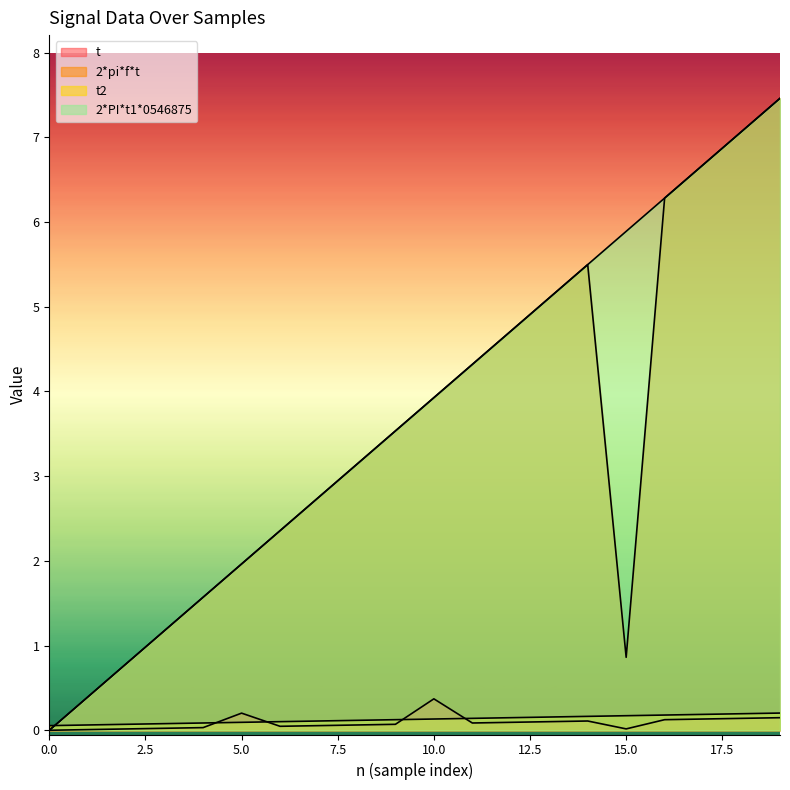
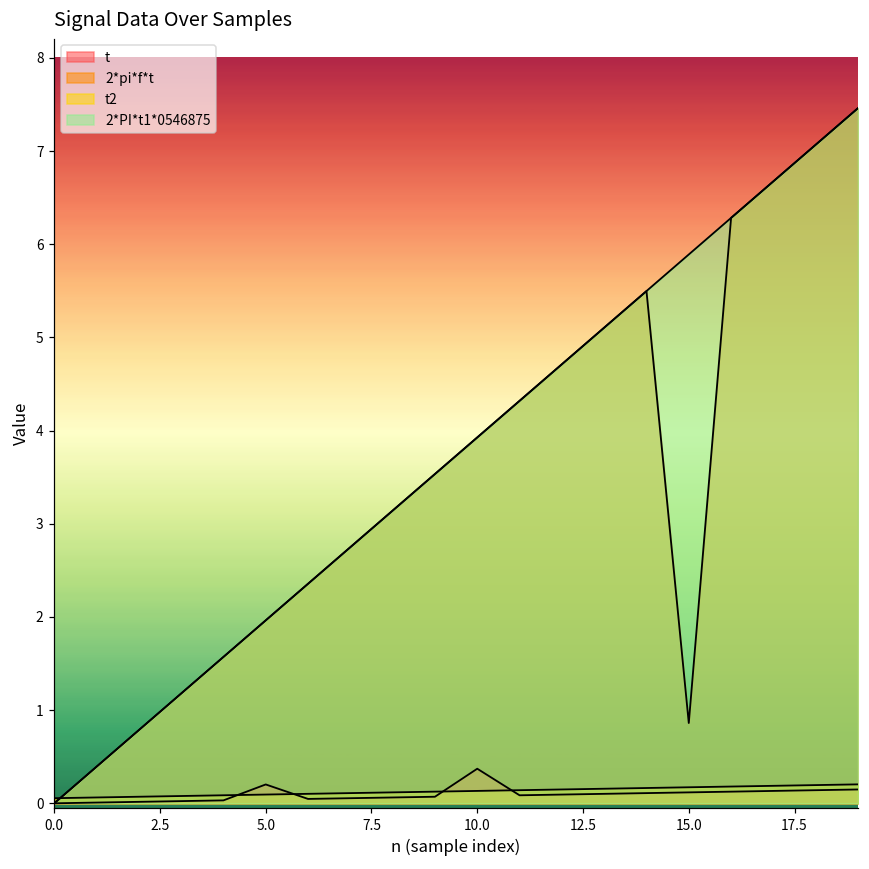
  {
    "t": {
      "5.0": 0.2,
      "10.0": 0.4,
-     "15.0": 0.0
+     "15.0": 0.1
    },
    "2*pi*f*t": {
      "15.0": 0.9
    },
    "t2": {
      "0.0": 0.1,
      "5.0": 0.1,
      "10.0": 0.1,
      "15.0": 0.2
    },
    "2*PI*t1*0546875": {
      "15.0": 5.9
    }
  }
